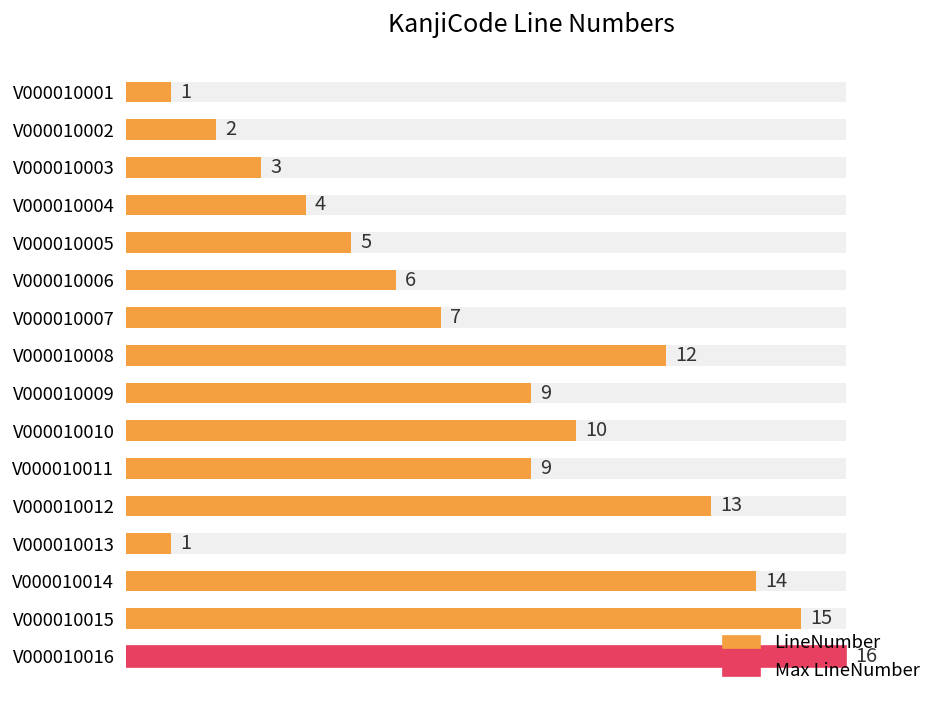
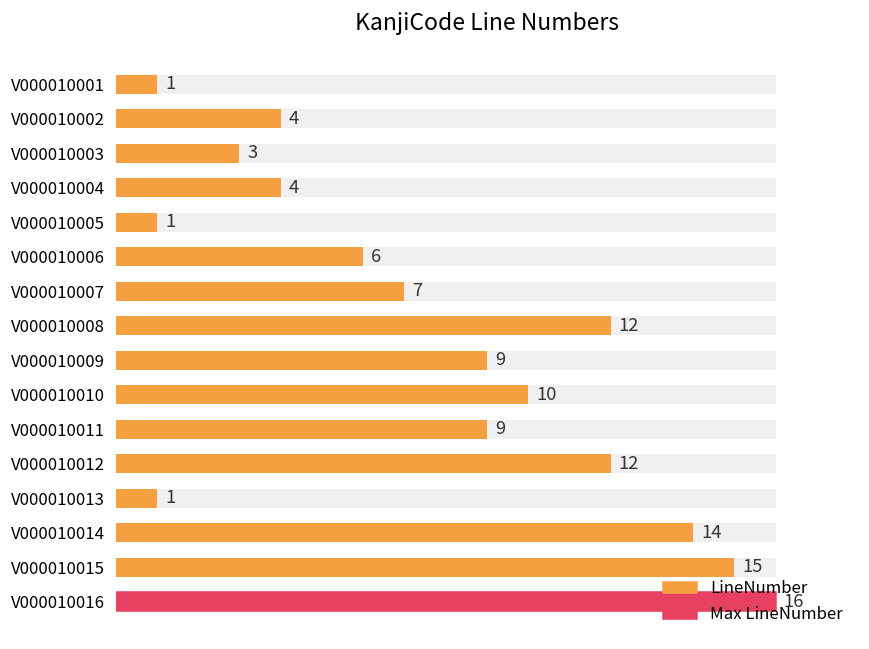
  {
    "LineNumber": {
-     "V000010002": 2,
-     "V000010005": 5,
-     "V000010012": 13,
+     "V000010002": 4,
+     "V000010005": 1,
+     "V000010012": 12,
      "V000010016": 16
    }
  }
